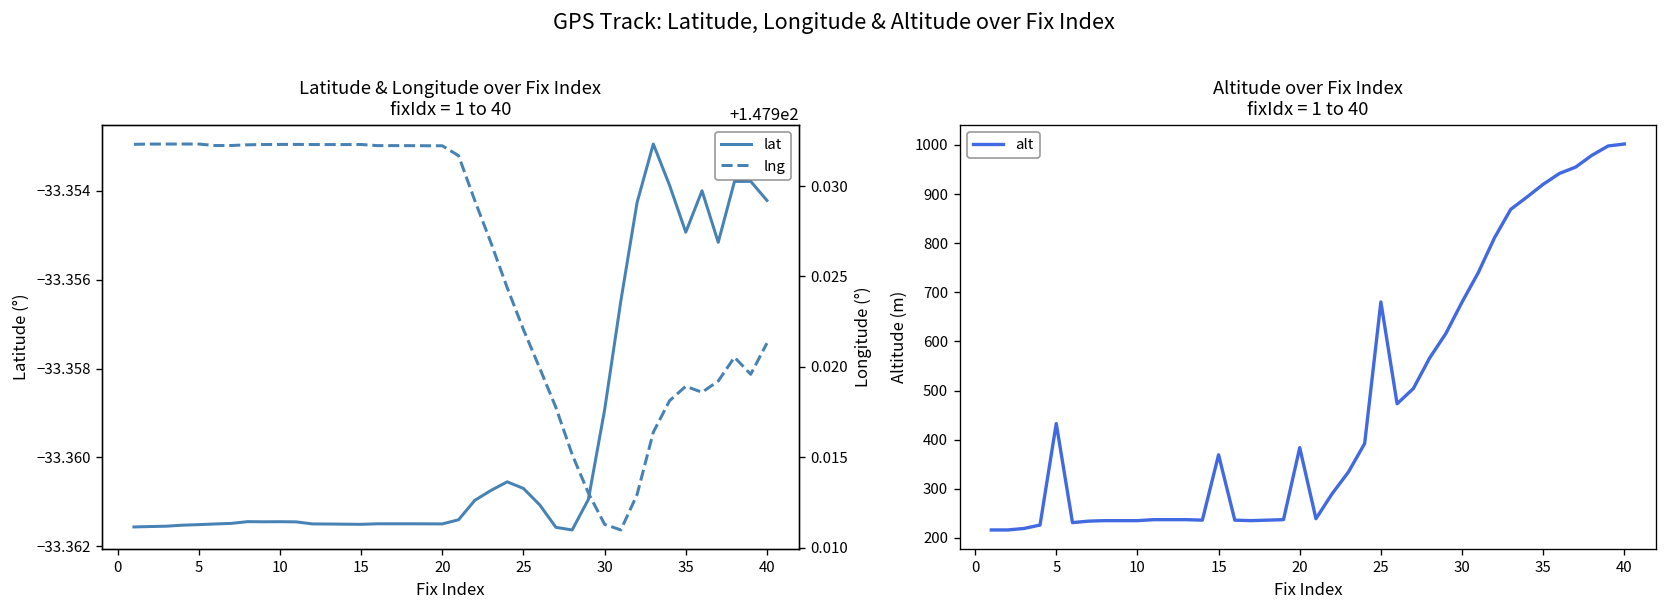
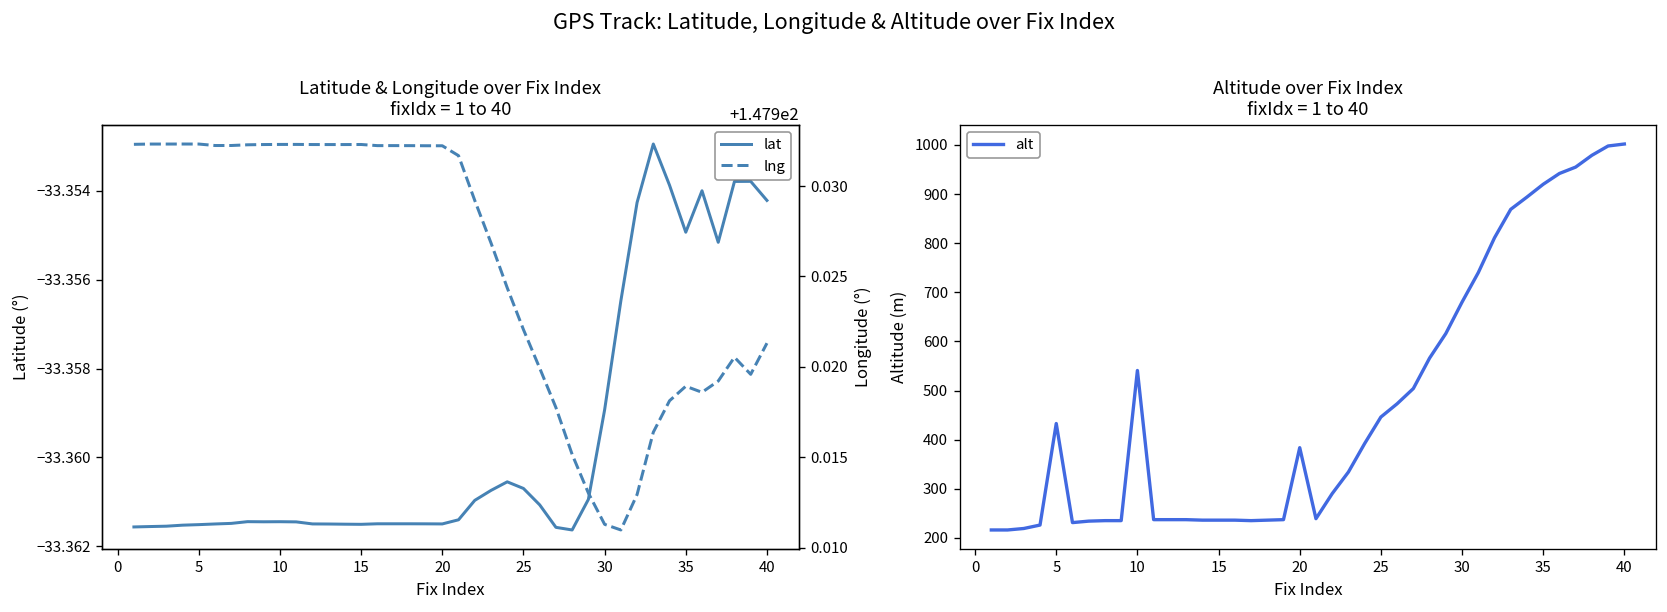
  {
    "Altitude over Fix Index fixIdx = 1 to 40": {
      "5": 430,
-     "10": 240,
-     "15": 370,
+     "10": 540,
+     "15": 240,
      "20": 380,
-     "25": 680,
+     "25": 450,
      "30": 680,
      "35": 920,
      "40": 1000
    }
  }
